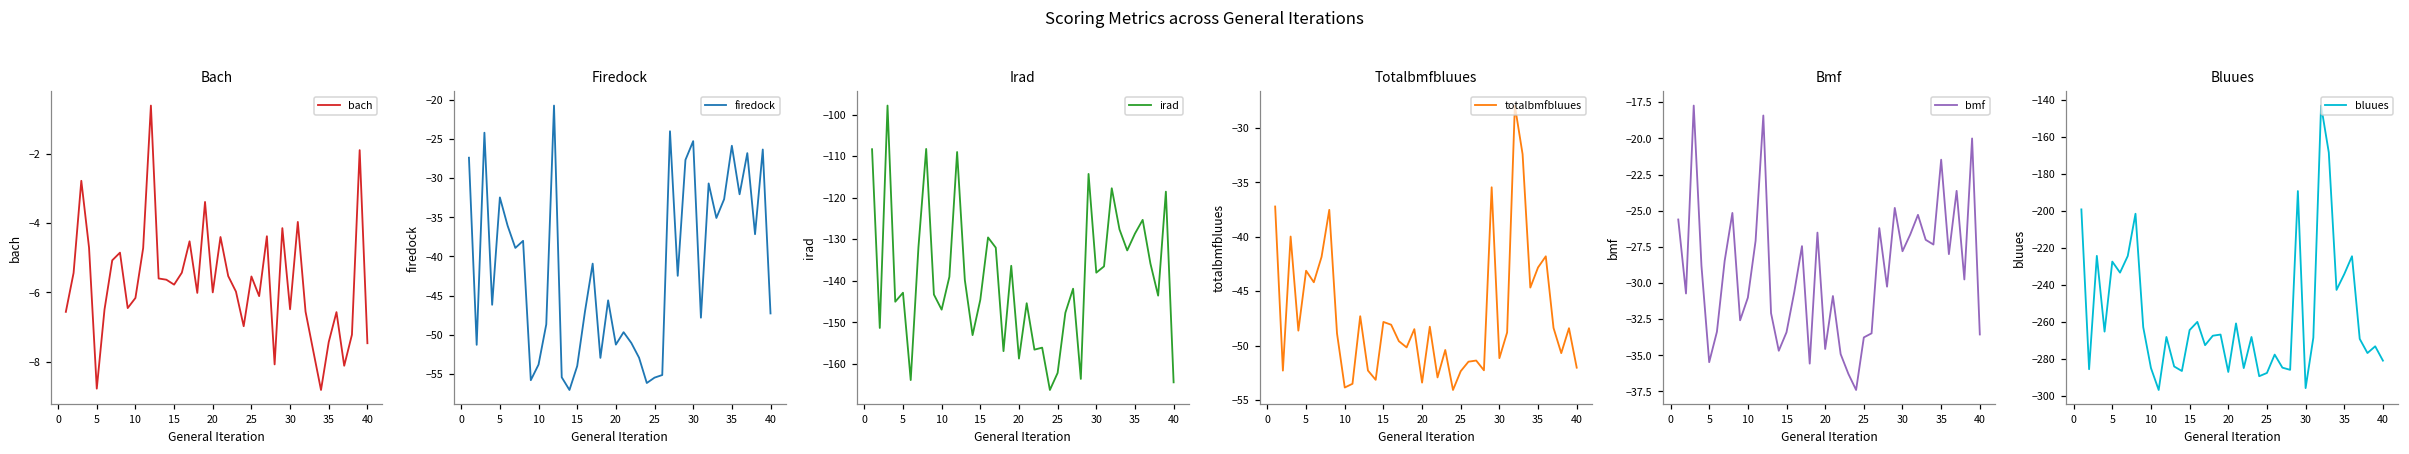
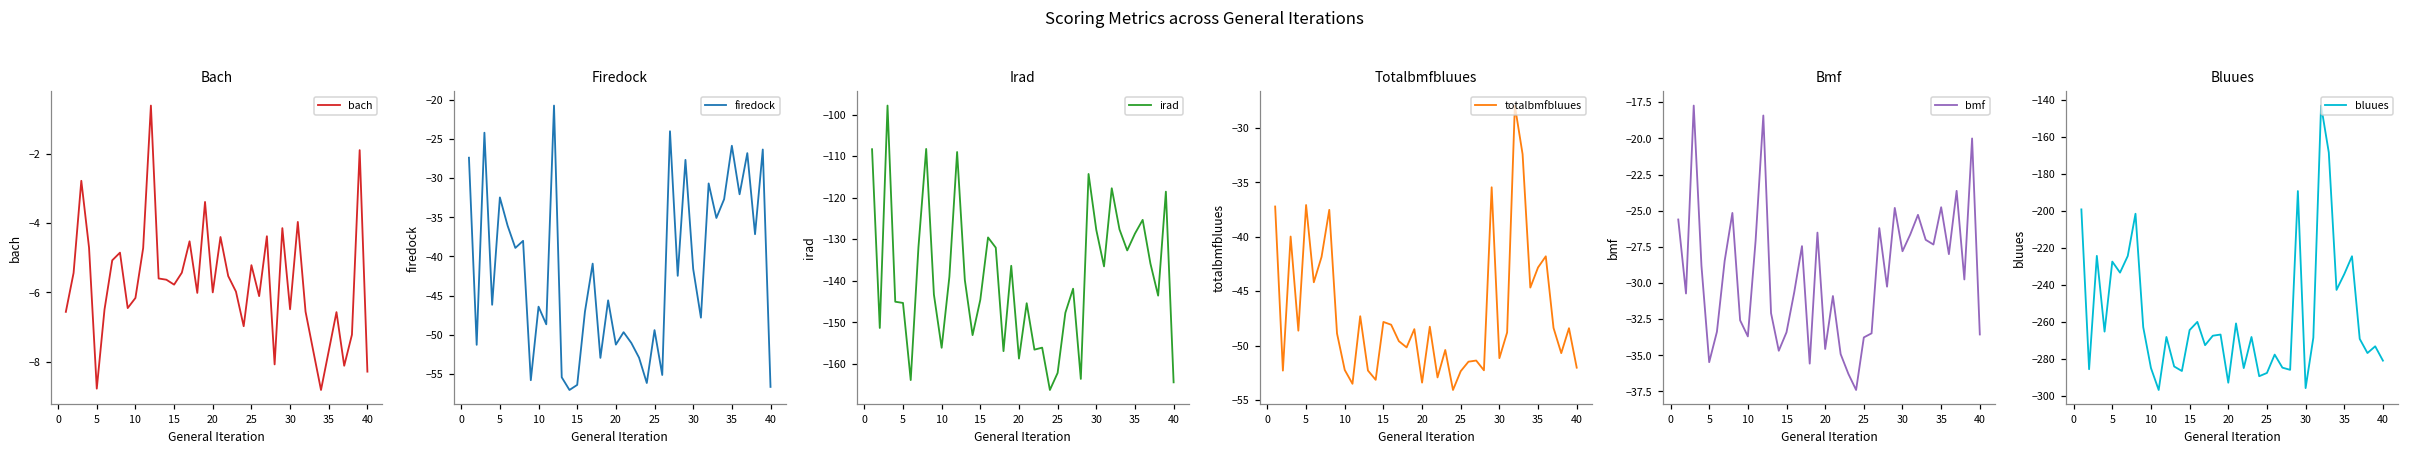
  {
    "Bach": {
      "5": -8.8,
      "10": -6.2,
      "15": -5.8,
      "20": -6.0,
-     "25": -5.5,
+     "25": -5.2,
      "30": -6.5,
-     "35": -7.4,
-     "40": -7.5
+     "35": -7.7,
+     "40": -8.3
    },
    "Firedock": {
      "5": -32,
-     "10": -54,
-     "15": -54,
+     "10": -46,
+     "15": -56,
      "20": -51,
-     "25": -55,
-     "30": -25,
+     "25": -49,
+     "30": -42,
      "35": -26,
-     "40": -47
+     "40": -57
    },
    "Irad": {
-     "5": -143,
-     "10": -147,
+     "5": -145,
+     "10": -156,
      "15": -145,
      "20": -159,
      "25": -162,
-     "30": -138,
+     "30": -128,
      "35": -129,
      "40": -164
    },
    "Totalbmfbluues": {
-     "5": -43,
-     "10": -54,
+     "5": -37,
+     "10": -52,
      "15": -48,
      "20": -53,
      "25": -52,
      "30": -51,
      "35": -43,
      "40": -52
    },
    "Bmf": {
      "5": -35.5,
-     "10": -31.0,
+     "10": -33.7,
      "15": -33.4,
      "20": -34.6,
      "25": -33.8,
      "30": -27.8,
-     "35": -21.5,
+     "35": -24.8,
      "40": -33.6
    },
    "Bluues": {
      "5": -227,
      "10": -285,
      "15": -264,
-     "20": -287,
+     "20": -293,
      "25": -288,
      "30": -296,
      "35": -234,
      "40": -281
    }
  }
